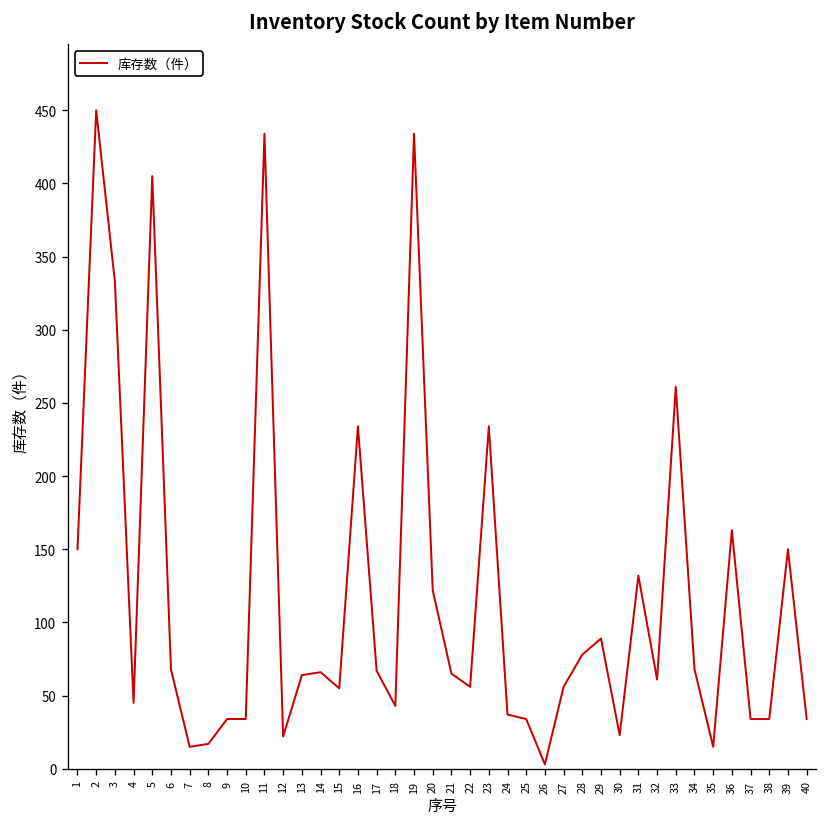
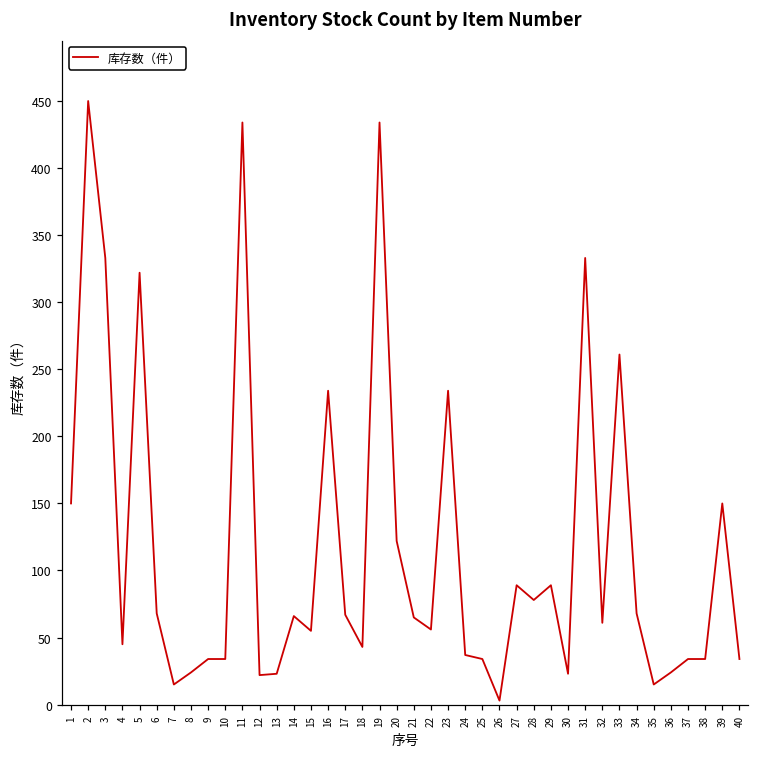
  {
    "1": 150,
    "2": 450,
    "3": 333,
    "4": 45,
-   "5": 405,
+   "5": 322,
    "6": 68,
    "7": 15,
-   "8": 17,
+   "8": 24,
    "9": 34,
    "10": 34,
    "11": 434,
    "12": 22,
-   "13": 64,
+   "13": 23,
    "14": 66,
    "15": 55,
    "16": 234,
    "17": 67,
    "18": 43,
    "19": 434,
    "20": 122,
    "21": 65,
    "22": 56,
    "23": 234,
    "24": 37,
    "25": 34,
    "26": 3,
-   "27": 56,
+   "27": 89,
    "28": 78,
    "29": 89,
    "30": 23,
-   "31": 132,
+   "31": 333,
    "32": 61,
    "33": 261,
    "34": 68,
    "35": 15,
-   "36": 163,
+   "36": 24,
    "37": 34,
    "38": 34,
    "39": 150,
    "40": 34
  }
